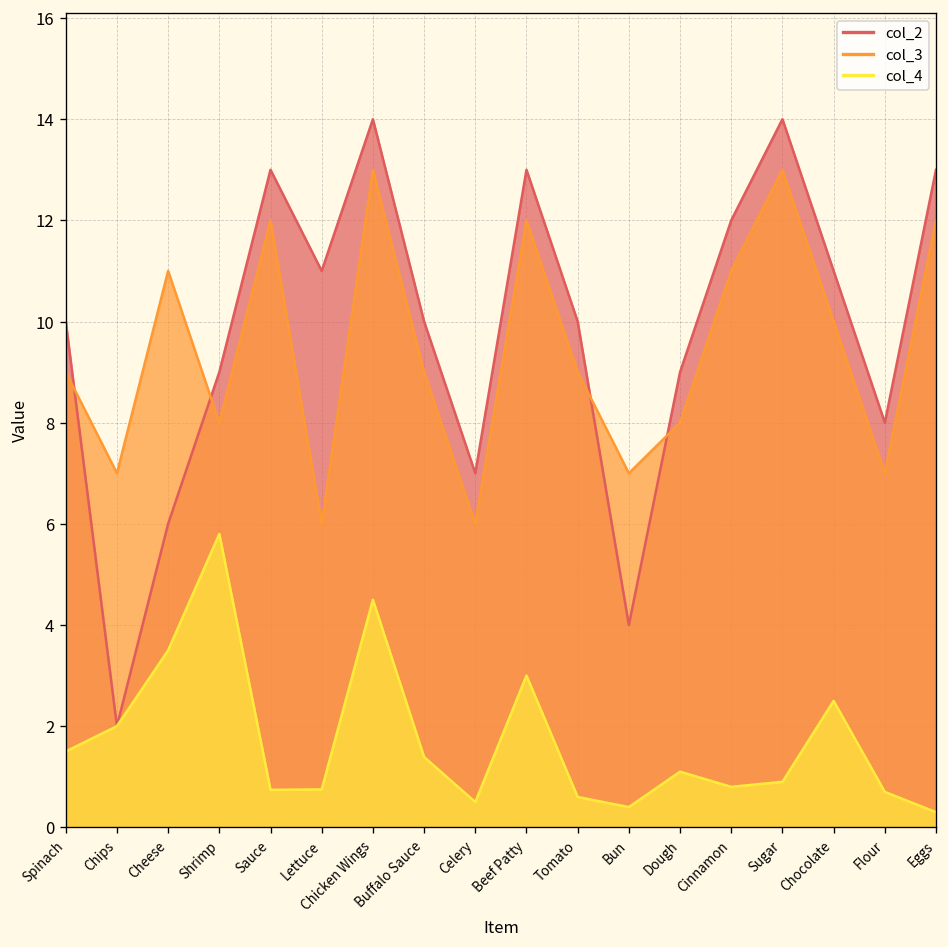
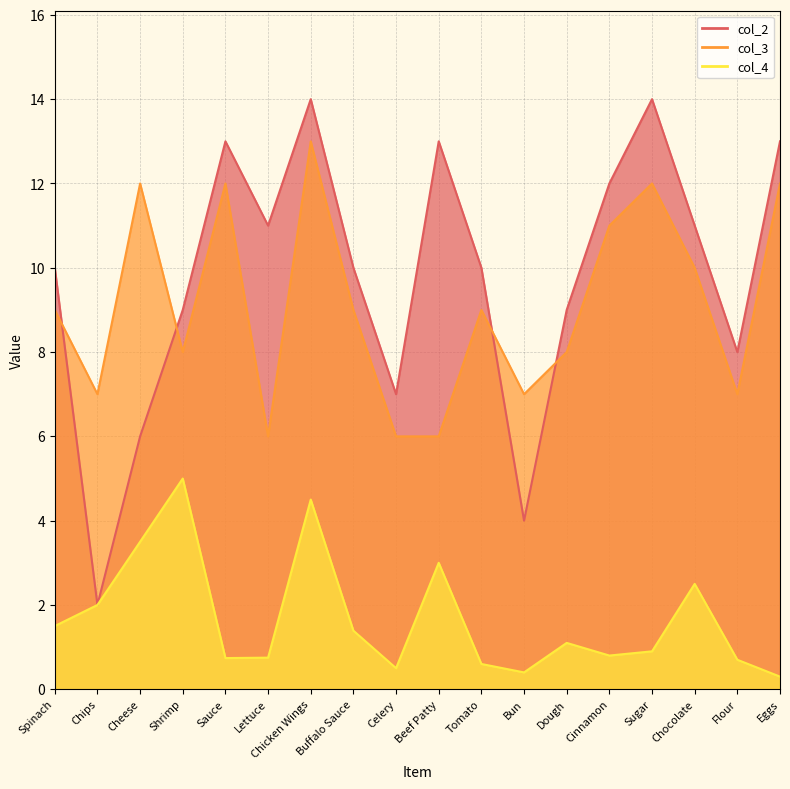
  {
    "col_2": {
      "Spinach": 10.0,
      "Cheese": 6.0,
      "Shrimp": 9.0,
      "Sauce": 13.0,
      "Lettuce": 11.0,
      "Chicken Wings": 14.0,
      "Buffalo Sauce": 10.0,
      "Celery": 7.0,
      "Beef Patty": 13.0,
      "Tomato": 10.0,
      "Bun": 4.0,
      "Dough": 9.0,
      "Cinnamon": 12.0,
      "Sugar": 14.0,
      "Chocolate": 11.0,
      "Flour": 8.0,
      "Eggs": 13.0
    },
    "col_3": {
      "Spinach": 9,
      "Chips": 7,
-     "Cheese": 11,
+     "Cheese": 12,
      "Shrimp": 8,
      "Sauce": 12,
      "Lettuce": 6,
      "Chicken Wings": 13,
      "Buffalo Sauce": 9,
      "Celery": 6,
-     "Beef Patty": 12,
+     "Beef Patty": 6,
      "Tomato": 9,
      "Bun": 7,
      "Dough": 8,
      "Cinnamon": 11,
-     "Sugar": 13,
+     "Sugar": 12,
      "Chocolate": 10,
      "Flour": 7,
      "Eggs": 12
    },
    "col_4": {
      "Spinach": 1.5,
      "Cheese": 3.5,
-     "Shrimp": 5.8,
+     "Shrimp": 5.0,
      "Sauce": 0.7,
      "Lettuce": 0.8,
      "Chicken Wings": 4.5,
      "Buffalo Sauce": 1.4,
      "Celery": 0.5,
      "Beef Patty": 3.0,
      "Tomato": 0.6,
      "Bun": 0.4,
      "Dough": 1.1,
      "Cinnamon": 0.8,
      "Sugar": 0.9,
      "Chocolate": 2.5,
      "Flour": 0.7,
      "Eggs": 0.3
    }
  }
